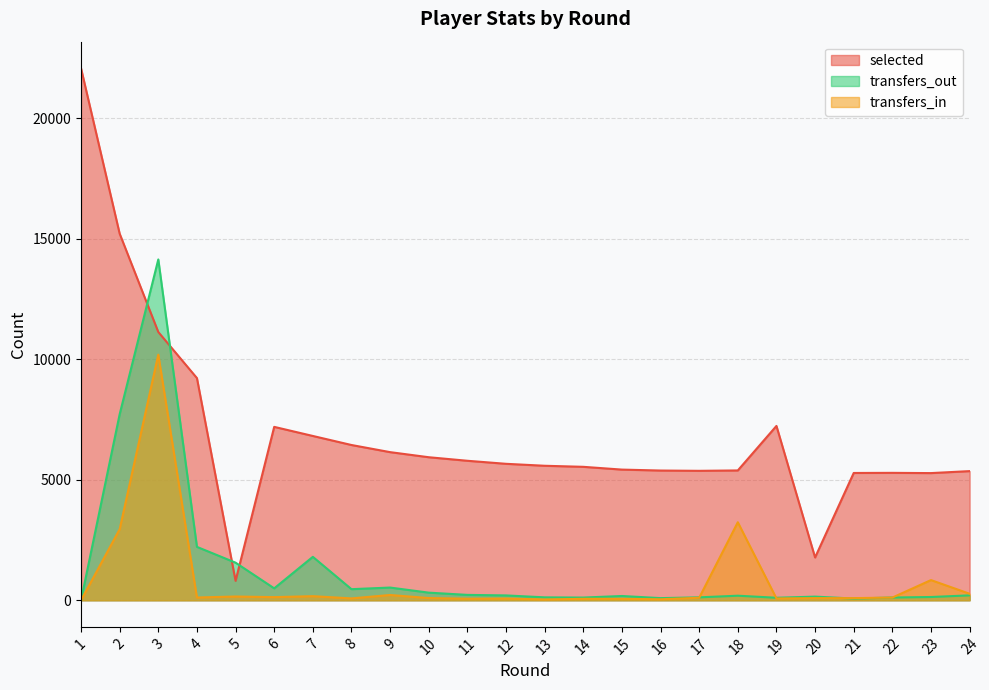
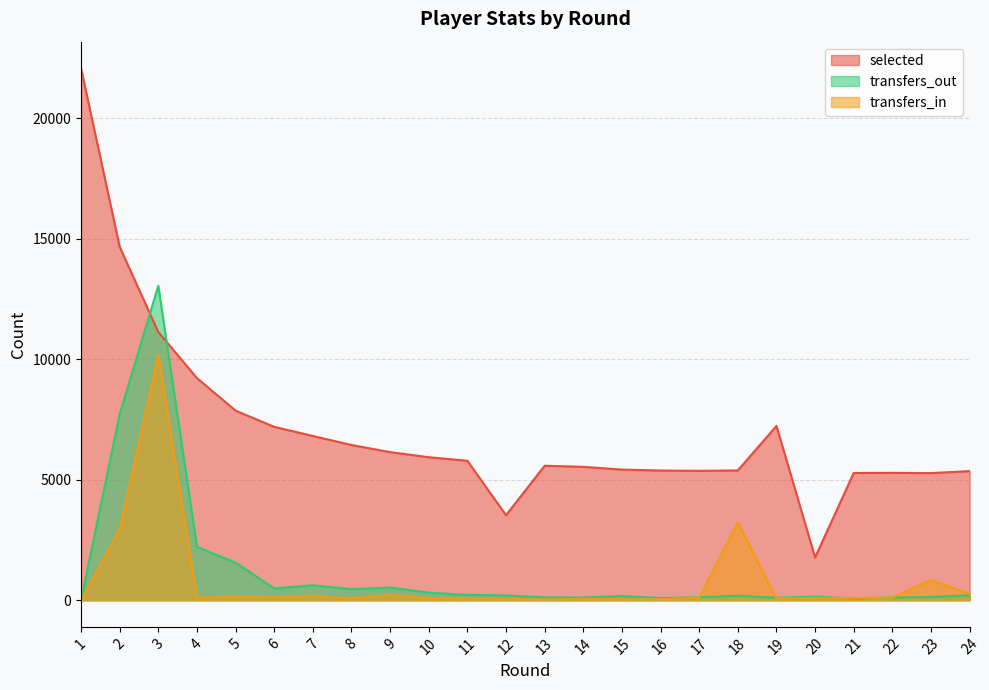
  {
    "selected": {
      "1": 22100,
-     "2": 15200,
+     "2": 14700,
      "3": 11100,
      "4": 9200,
-     "5": 800,
+     "5": 7900,
      "6": 7200,
      "7": 6800,
      "8": 6400,
      "9": 6100,
      "10": 5900,
      "11": 5800,
-     "12": 5700,
+     "12": 3500,
      "13": 5600,
      "14": 5500,
      "15": 5400,
      "16": 5400,
      "17": 5400,
      "18": 5400,
      "19": 7200,
      "20": 1800,
      "21": 5300,
      "22": 5300,
      "23": 5300,
      "24": 5400
    },
    "transfers_out": {
      "2": 7700,
-     "3": 14100,
+     "3": 13000,
      "4": 2200,
      "5": 1600,
      "6": 500,
-     "7": 1800,
+     "7": 600,
      "8": 500,
      "9": 500,
      "10": 300,
      "11": 200,
      "12": 200,
      "15": 200,
      "18": 200,
      "23": 100
    },
    "transfers_in": {
      "2": 2900,
      "3": 10200,
      "4": 100,
      "5": 200,
      "6": 100,
      "7": 200,
      "8": 100,
      "9": 200,
      "10": 100,
      "11": 100,
      "12": 100,
      "15": 100,
      "18": 3200,
      "23": 800
    }
  }
